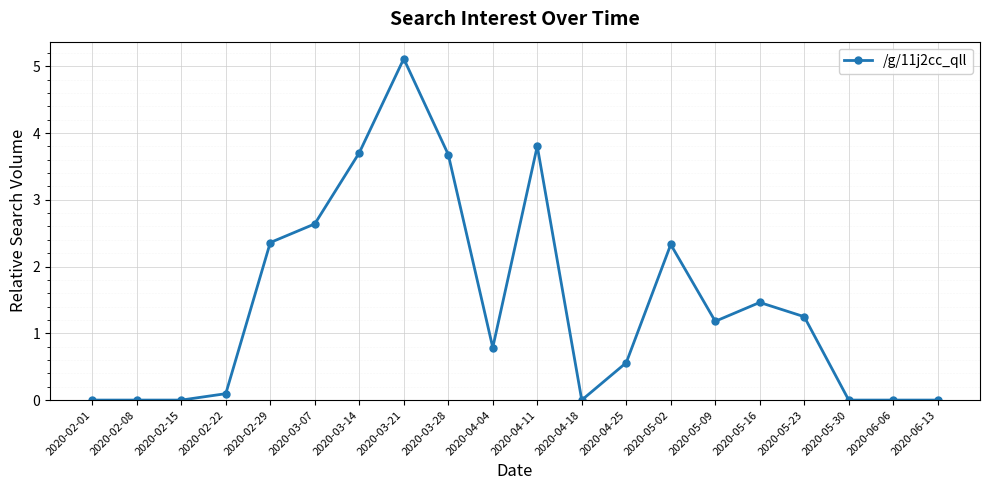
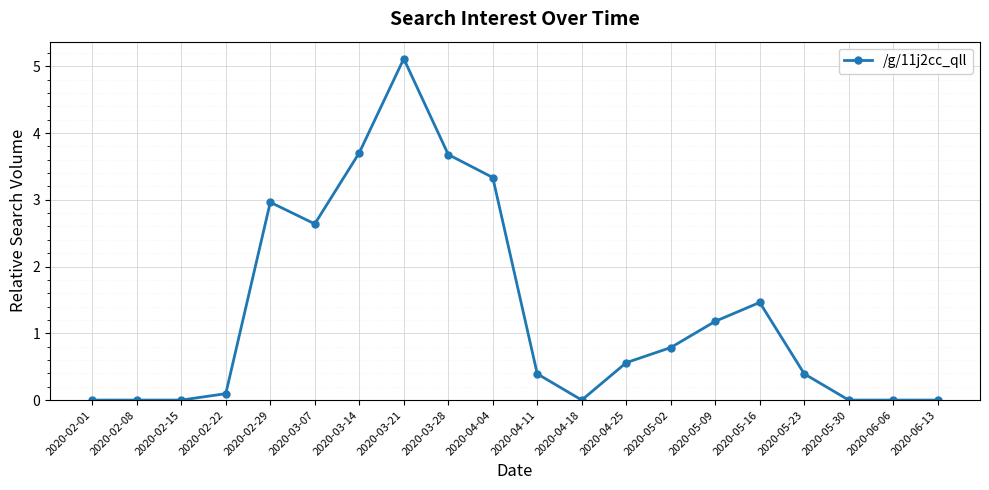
  {
    "2020-02-01": 0.0,
    "2020-02-08": 0.0,
    "2020-02-15": 0.0,
    "2020-02-22": 0.1,
-   "2020-02-29": 2.4,
+   "2020-02-29": 3.0,
    "2020-03-07": 2.6,
    "2020-03-14": 3.7,
    "2020-03-21": 5.1,
    "2020-03-28": 3.7,
-   "2020-04-04": 0.8,
-   "2020-04-11": 3.8,
+   "2020-04-04": 3.3,
+   "2020-04-11": 0.4,
    "2020-04-18": 0.0,
    "2020-04-25": 0.6,
-   "2020-05-02": 2.3,
+   "2020-05-02": 0.8,
    "2020-05-09": 1.2,
    "2020-05-16": 1.5,
-   "2020-05-23": 1.2,
+   "2020-05-23": 0.4,
    "2020-05-30": 0.0,
    "2020-06-06": 0.0,
    "2020-06-13": 0.0
  }
